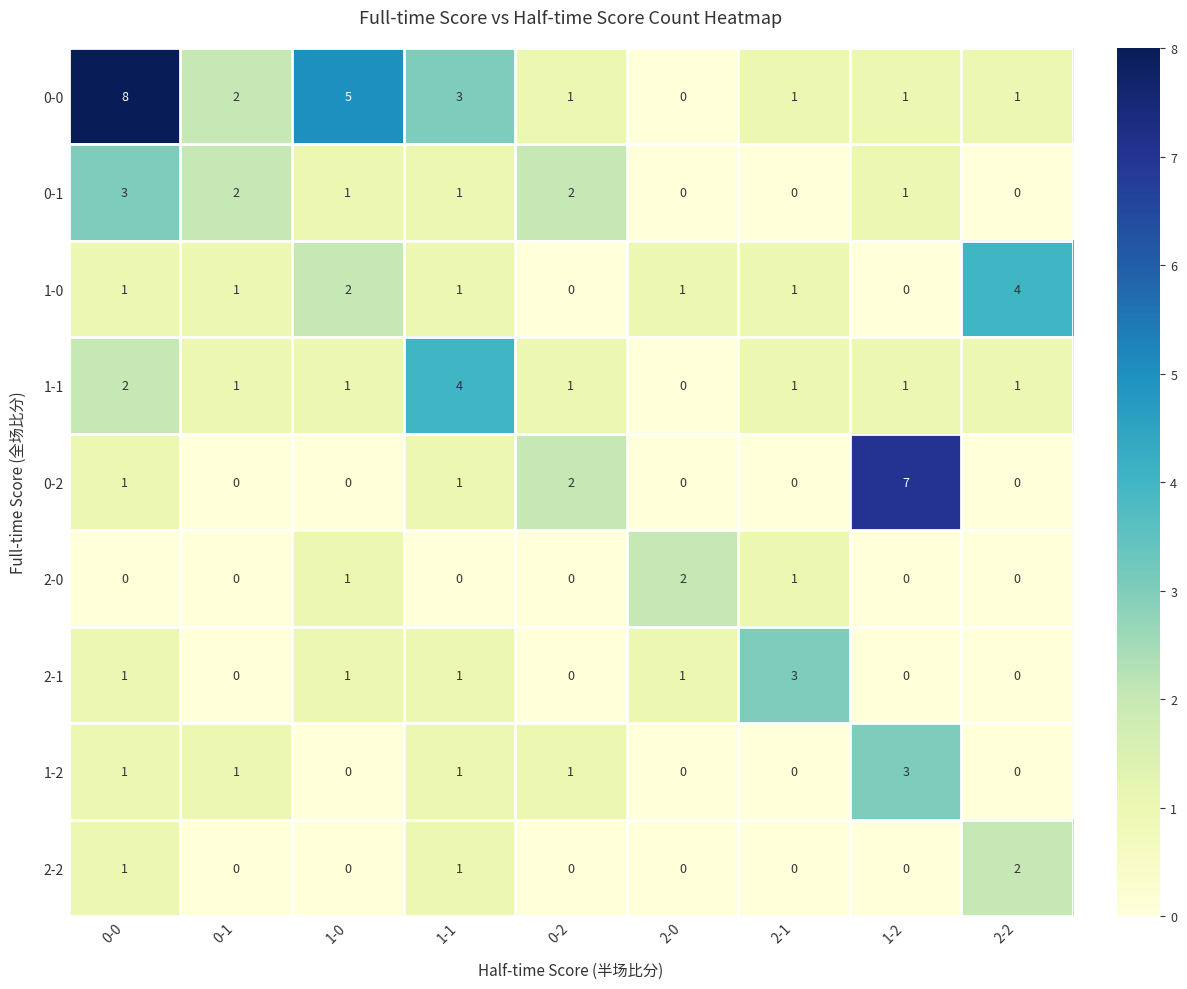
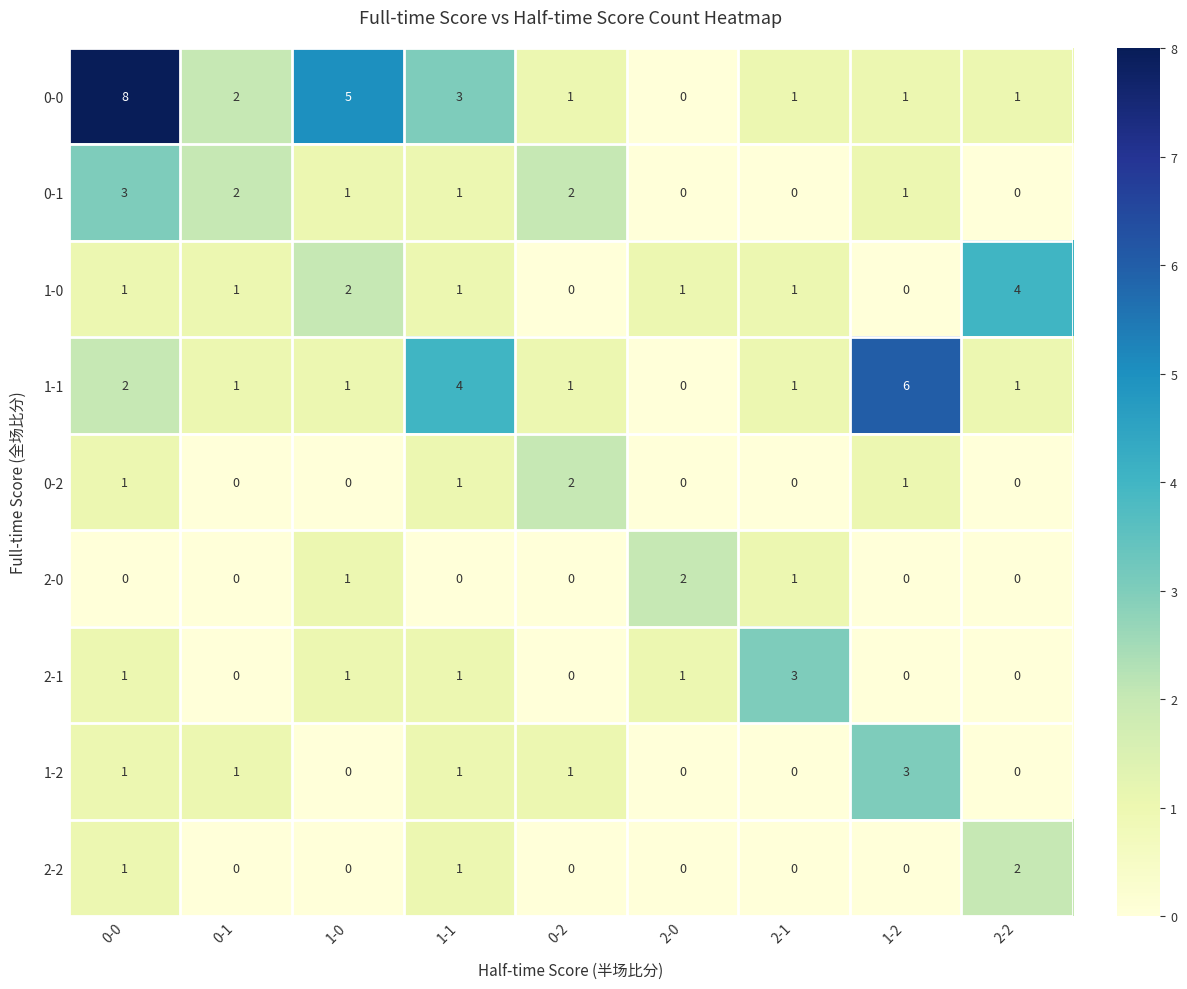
  {
    "0-0": {
      "0-0": 8,
      "0-1": 2,
      "1-0": 5,
      "1-1": 3,
      "0-2": 1,
      "2-0": 0,
      "2-1": 1,
      "1-2": 1,
      "2-2": 1
    },
    "0-1": {
      "0-0": 3,
      "0-1": 2,
      "1-0": 1,
      "1-1": 1,
      "0-2": 2,
      "2-0": 0,
      "2-1": 0,
      "1-2": 1,
      "2-2": 0
    },
    "1-0": {
      "0-0": 1,
      "0-1": 1,
      "1-0": 2,
      "1-1": 1,
      "0-2": 0,
      "2-0": 1,
      "2-1": 1,
      "1-2": 0,
      "2-2": 4
    },
    "1-1": {
      "0-0": 2,
      "0-1": 1,
      "1-0": 1,
      "1-1": 4,
      "0-2": 1,
      "2-0": 0,
      "2-1": 1,
-     "1-2": 1,
+     "1-2": 6,
      "2-2": 1
    },
    "0-2": {
      "0-0": 1,
      "0-1": 0,
      "1-0": 0,
      "1-1": 1,
      "0-2": 2,
      "2-0": 0,
      "2-1": 0,
-     "1-2": 7,
+     "1-2": 1,
      "2-2": 0
    },
    "2-0": {
      "0-0": 0,
      "0-1": 0,
      "1-0": 1,
      "1-1": 0,
      "0-2": 0,
      "2-0": 2,
      "2-1": 1,
      "1-2": 0,
      "2-2": 0
    },
    "2-1": {
      "0-0": 1,
      "0-1": 0,
      "1-0": 1,
      "1-1": 1,
      "0-2": 0,
      "2-0": 1,
      "2-1": 3,
      "1-2": 0,
      "2-2": 0
    },
    "1-2": {
      "0-0": 1,
      "0-1": 1,
      "1-0": 0,
      "1-1": 1,
      "0-2": 1,
      "2-0": 0,
      "2-1": 0,
      "1-2": 3,
      "2-2": 0
    },
    "2-2": {
      "0-0": 1,
      "0-1": 0,
      "1-0": 0,
      "1-1": 1,
      "0-2": 0,
      "2-0": 0,
      "2-1": 0,
      "1-2": 0,
      "2-2": 2
    }
  }
